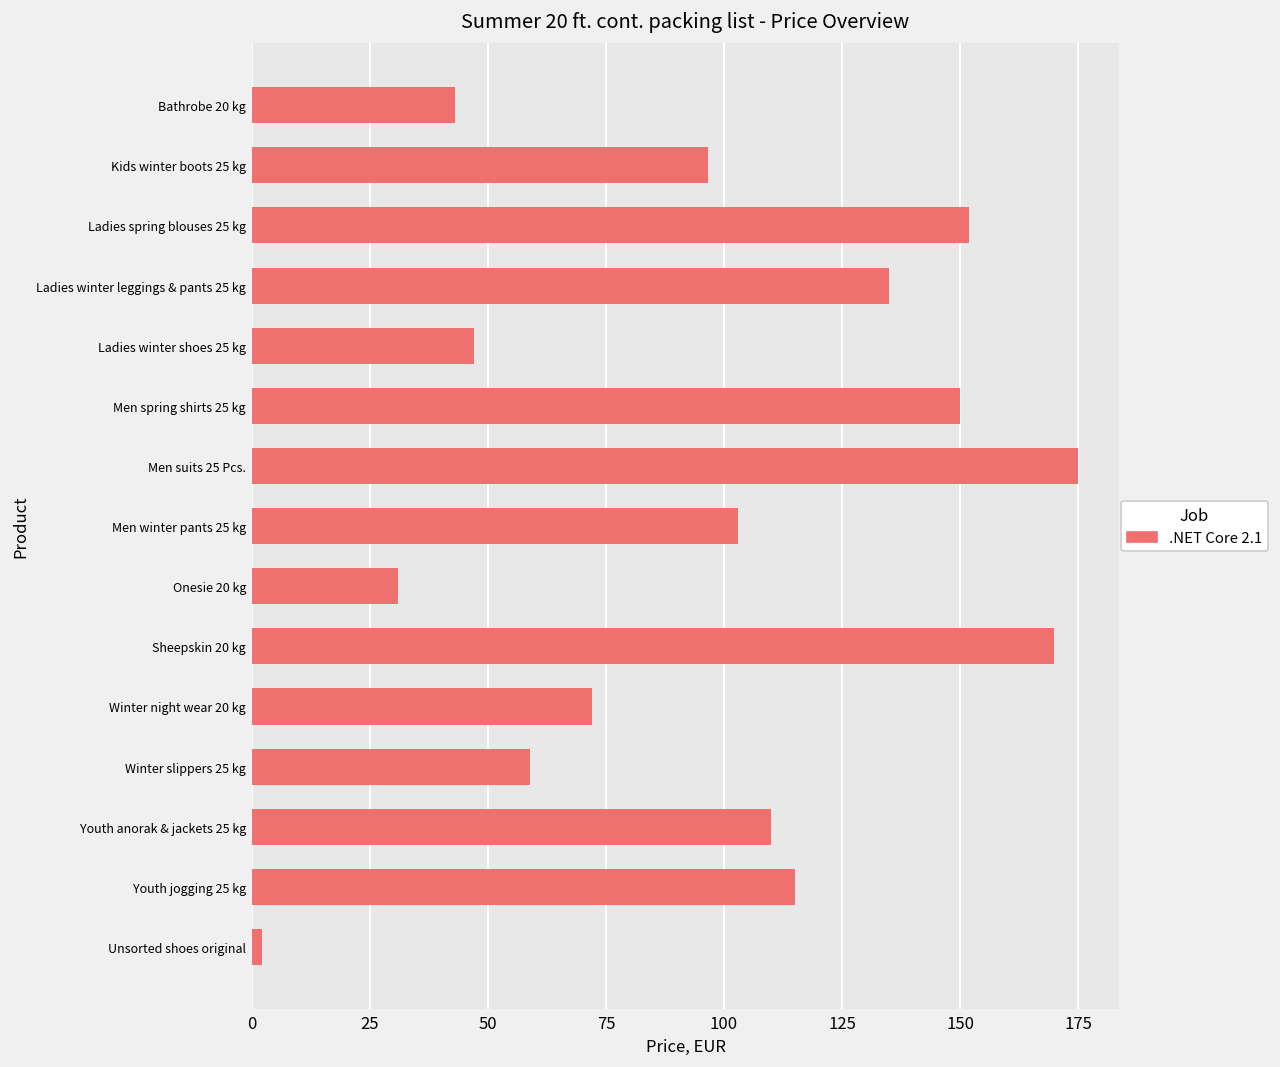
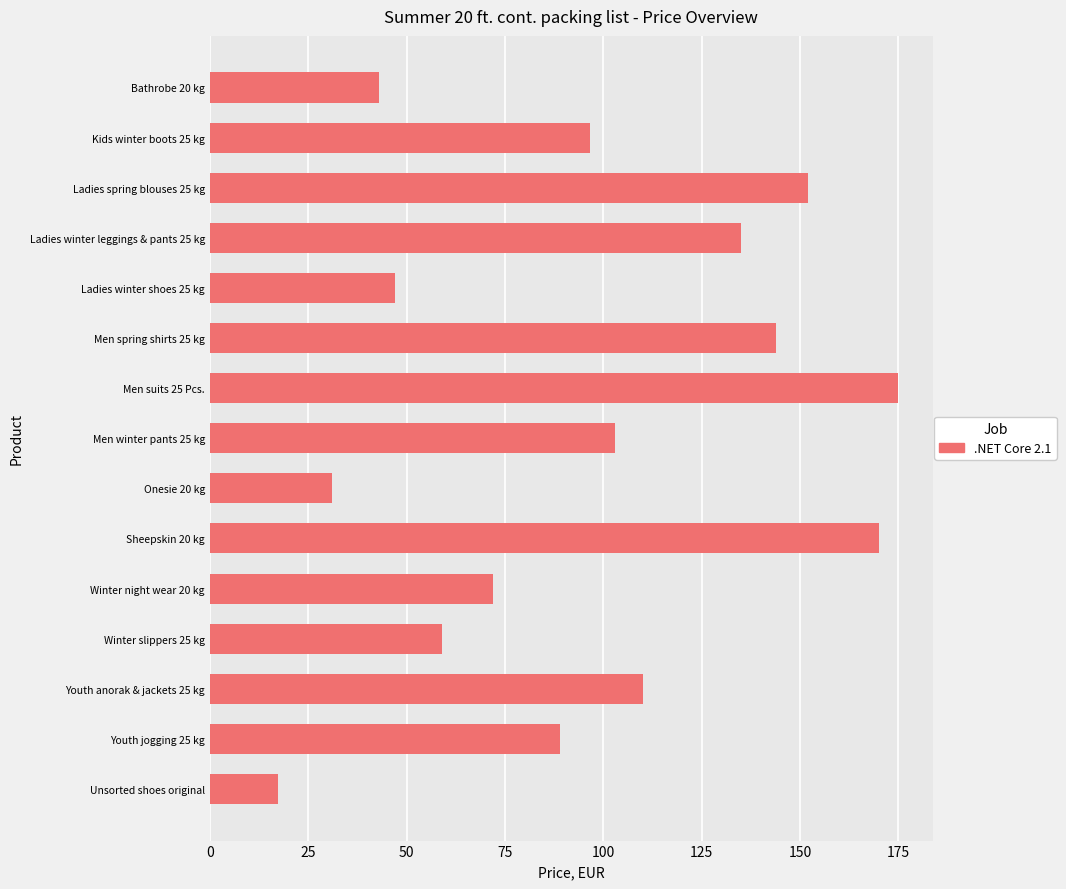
  {
    "Bathrobe 20 kg": 43,
    "Kids winter boots 25 kg": 97,
    "Ladies spring blouses 25 kg": 152,
    "Ladies winter leggings & pants 25 kg": 135,
    "Ladies winter shoes 25 kg": 47,
-   "Men spring shirts 25 kg": 150,
+   "Men spring shirts 25 kg": 144,
    "Men suits 25 Pcs.": 175,
    "Men winter pants 25 kg": 103,
    "Onesie 20 kg": 31,
    "Sheepskin 20 kg": 170,
    "Winter night wear 20 kg": 72,
    "Winter slippers 25 kg": 59,
    "Youth anorak & jackets 25 kg": 110,
-   "Youth jogging 25 kg": 115,
-   "Unsorted shoes original": 2
+   "Youth jogging 25 kg": 89,
+   "Unsorted shoes original": 17
  }
